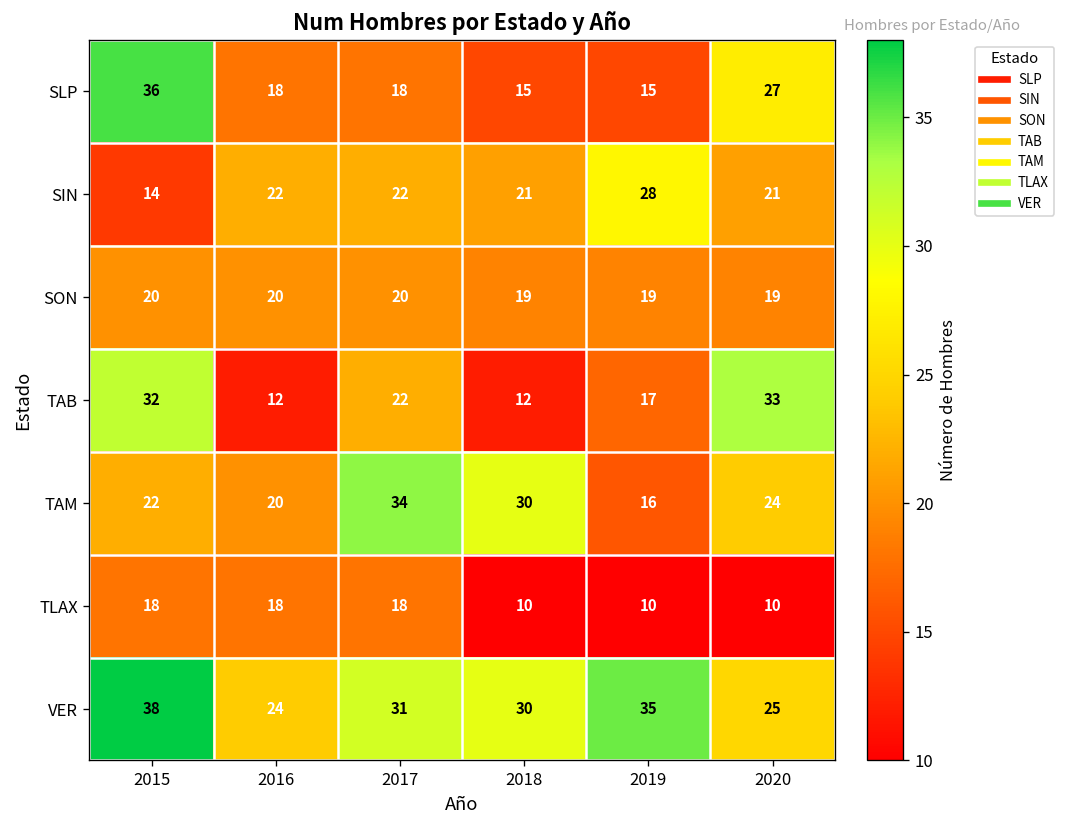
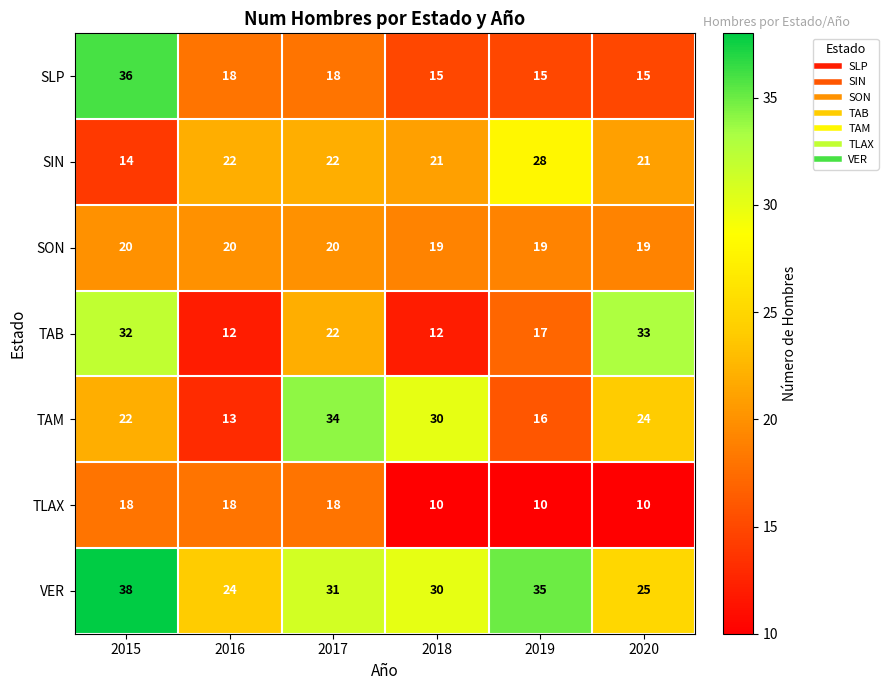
  {
    "SLP": {
      "2015": 36,
      "2016": 18,
      "2017": 18,
      "2018": 15,
      "2019": 15,
-     "2020": 27
+     "2020": 15
    },
    "SIN": {
      "2015": 14,
      "2016": 22,
      "2017": 22,
      "2018": 21,
      "2019": 28,
      "2020": 21
    },
    "SON": {
      "2015": 20,
      "2016": 20,
      "2017": 20,
      "2018": 19,
      "2019": 19,
      "2020": 19
    },
    "TAB": {
      "2015": 32,
      "2016": 12,
      "2017": 22,
      "2018": 12,
      "2019": 17,
      "2020": 33
    },
    "TAM": {
      "2015": 22,
-     "2016": 20,
+     "2016": 13,
      "2017": 34,
      "2018": 30,
      "2019": 16,
      "2020": 24
    },
    "TLAX": {
      "2015": 18,
      "2016": 18,
      "2017": 18,
      "2018": 10,
      "2019": 10,
      "2020": 10
    },
    "VER": {
      "2015": 38,
      "2016": 24,
      "2017": 31,
      "2018": 30,
      "2019": 35,
      "2020": 25
    }
  }
